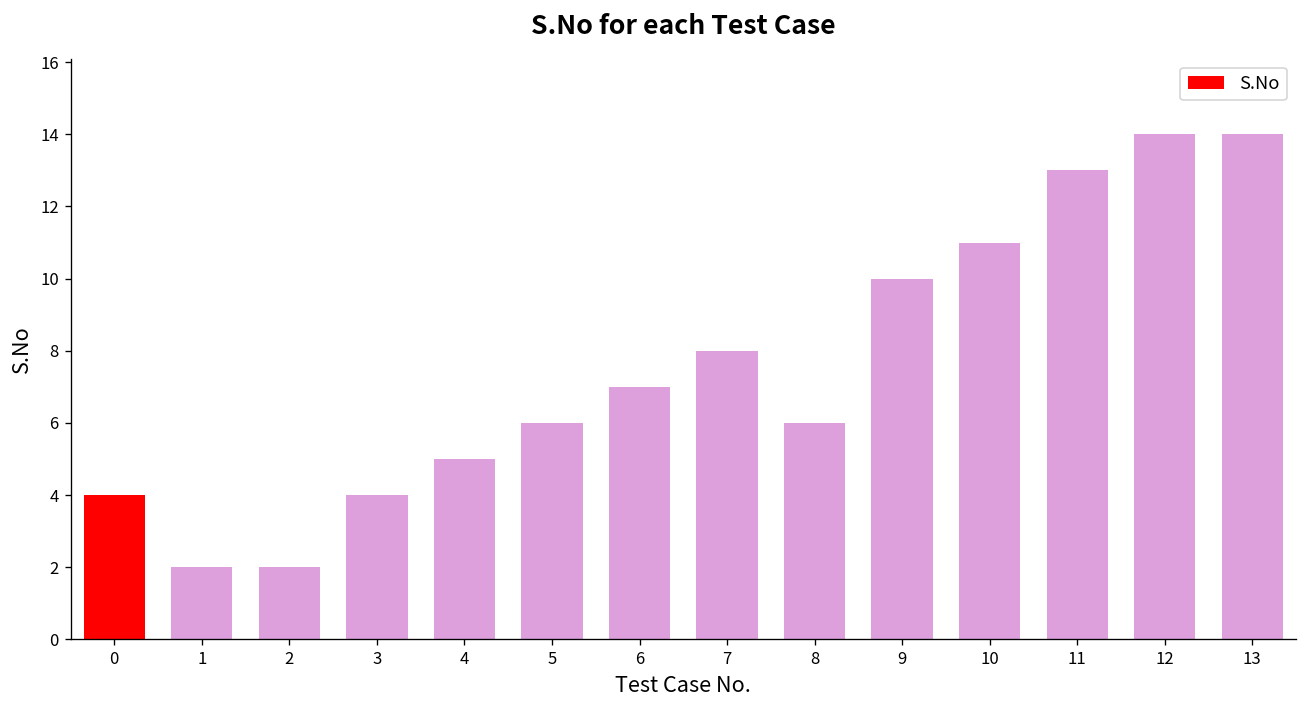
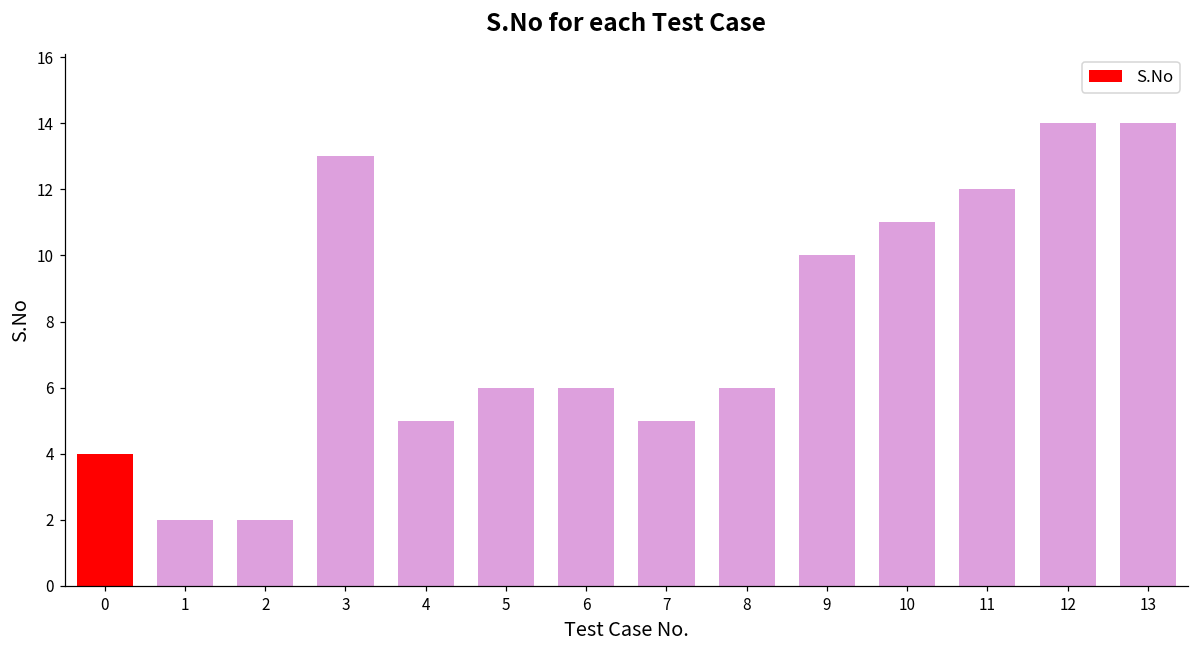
  {
    "0": 4,
    "1": 2,
    "2": 2,
-   "3": 4,
+   "3": 13,
    "4": 5,
    "5": 6,
-   "6": 7,
-   "7": 8,
+   "6": 6,
+   "7": 5,
    "8": 6,
    "9": 10,
    "10": 11,
-   "11": 13,
+   "11": 12,
    "12": 14,
    "13": 14
  }
